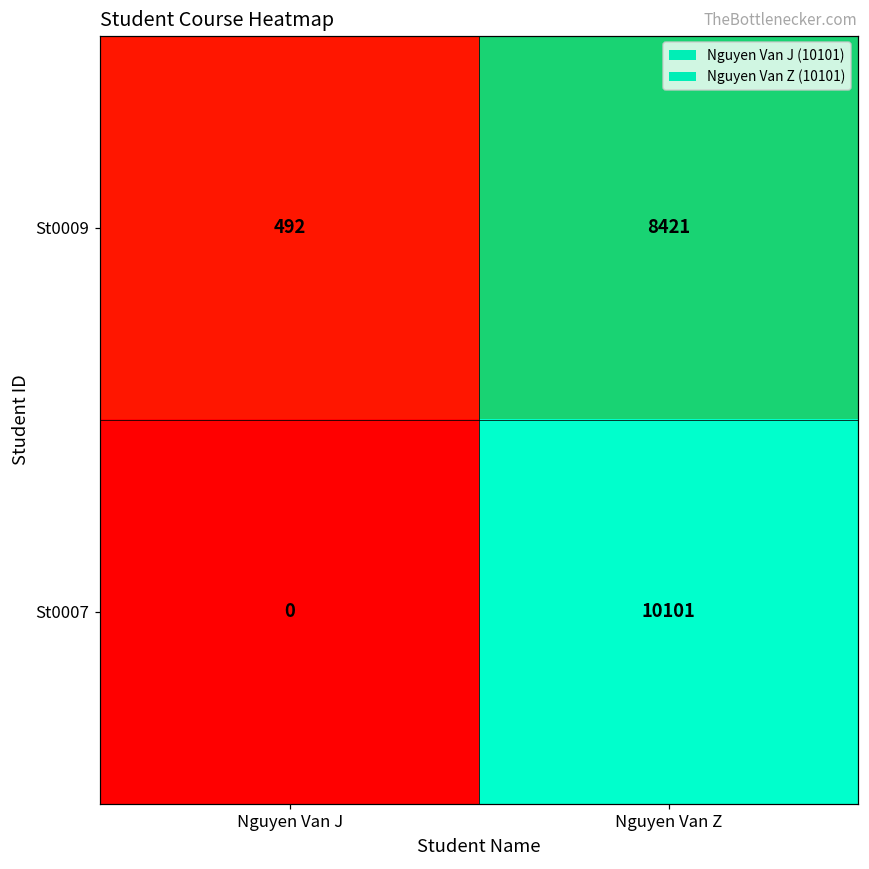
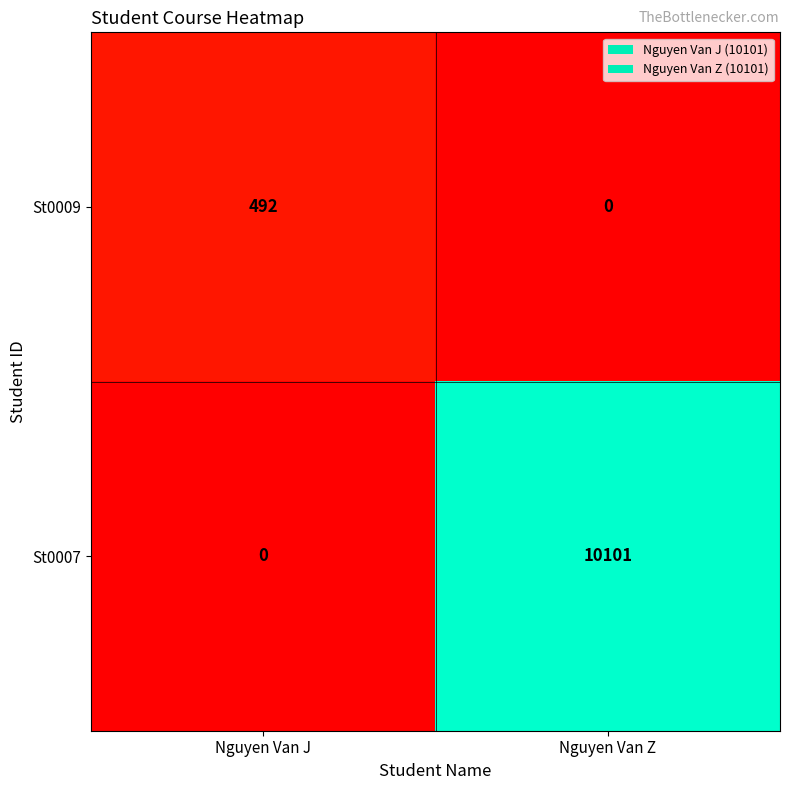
  {
    "St0009": {
      "Nguyen Van J": 492,
-     "Nguyen Van Z": 8421
+     "Nguyen Van Z": 0
    },
    "St0007": {
      "Nguyen Van J": 0,
      "Nguyen Van Z": 10101
    }
  }
